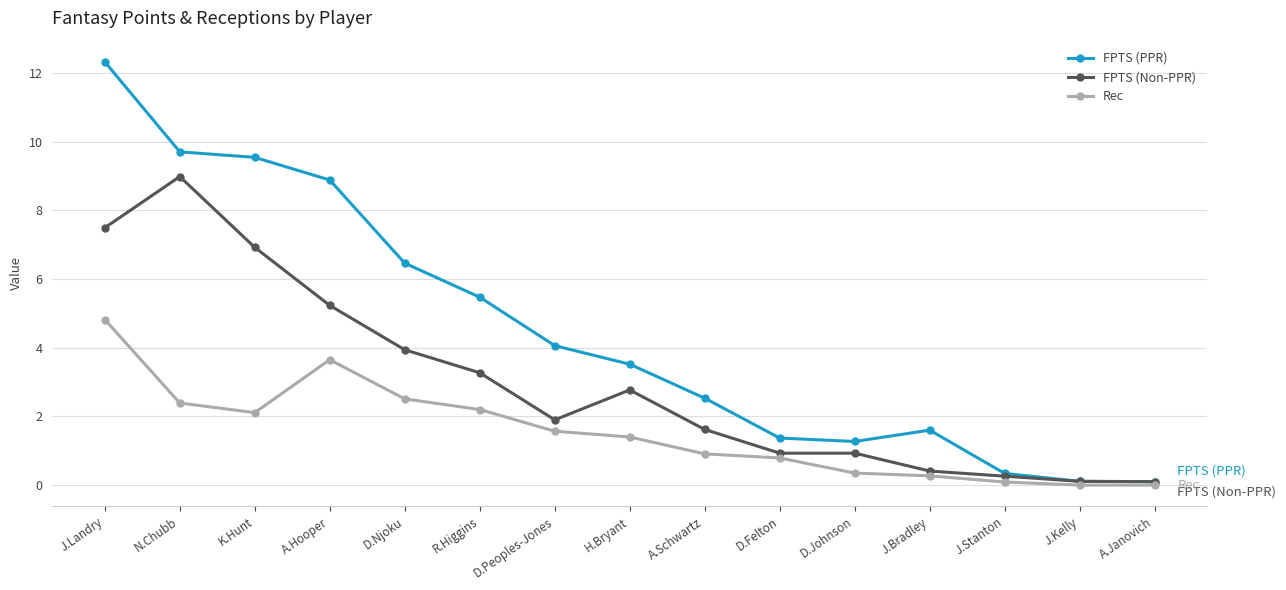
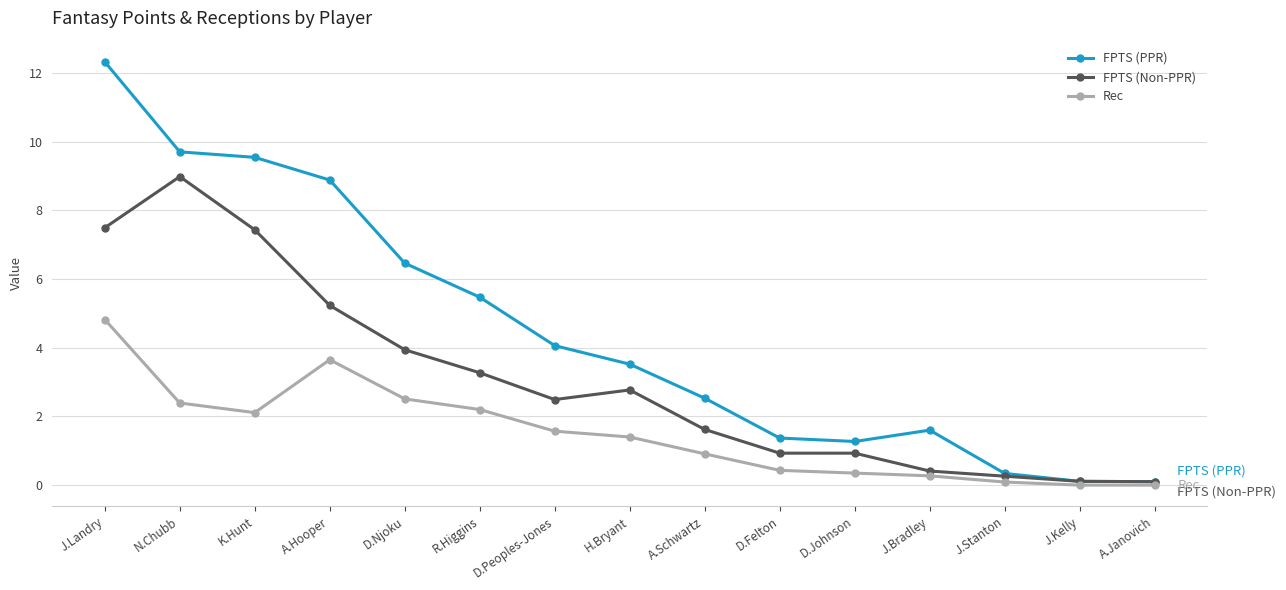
  {
    "FPTS (PPR)": {
      "J.Landry": 12.3,
      "N.Chubb": 9.7,
      "K.Hunt": 9.5,
      "A.Hooper": 8.9,
      "D.Njoku": 6.5,
      "R.Higgins": 5.5,
      "D.Peoples-Jones": 4.1,
      "H.Bryant": 3.5,
      "A.Schwartz": 2.5,
      "D.Felton": 1.4,
      "D.Johnson": 1.3,
      "J.Bradley": 1.6,
      "J.Stanton": 0.3
    },
    "FPTS (Non-PPR)": {
      "J.Landry": 7.5,
      "N.Chubb": 9.0,
-     "K.Hunt": 6.9,
+     "K.Hunt": 7.4,
      "A.Hooper": 5.2,
      "D.Njoku": 3.9,
      "R.Higgins": 3.3,
-     "D.Peoples-Jones": 1.9,
+     "D.Peoples-Jones": 2.5,
      "H.Bryant": 2.8,
      "A.Schwartz": 1.6,
      "D.Felton": 0.9,
      "D.Johnson": 0.9,
      "J.Bradley": 0.4,
      "J.Stanton": 0.3
    },
    "Rec": {
      "J.Landry": 4.8,
      "N.Chubb": 2.4,
      "K.Hunt": 2.1,
      "A.Hooper": 3.7,
      "D.Njoku": 2.5,
      "R.Higgins": 2.2,
      "D.Peoples-Jones": 1.6,
      "H.Bryant": 1.4,
      "A.Schwartz": 0.9,
-     "D.Felton": 0.8,
+     "D.Felton": 0.4,
      "D.Johnson": 0.4,
      "J.Bradley": 0.3,
      "J.Stanton": 0.1,
      "J.Kelly": 0.0,
      "A.Janovich": 0.0
    }
  }
